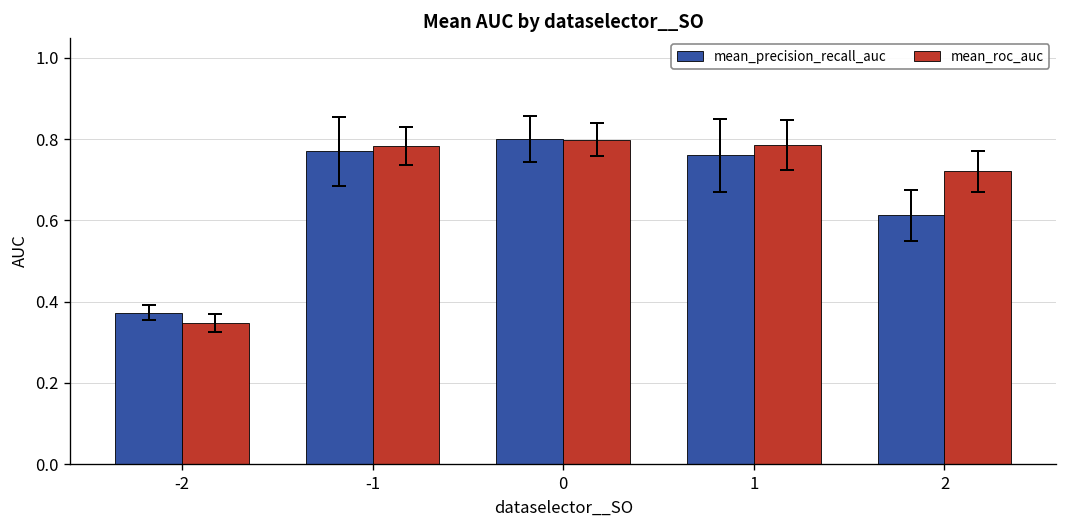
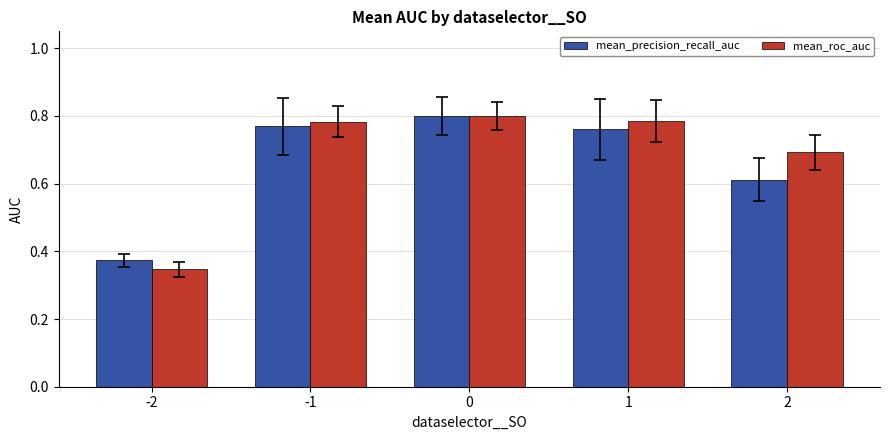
  {
    "mean_roc_auc": {
      "-2": 0.35,
      "-1": 0.78,
      "0": 0.80,
      "1": 0.78,
-     "2": 0.72
+     "2": 0.69
    }
  }
